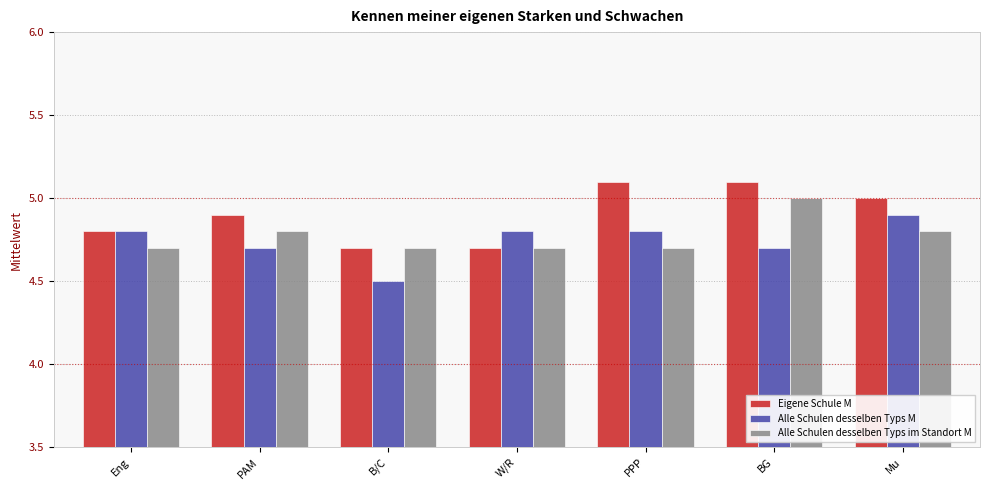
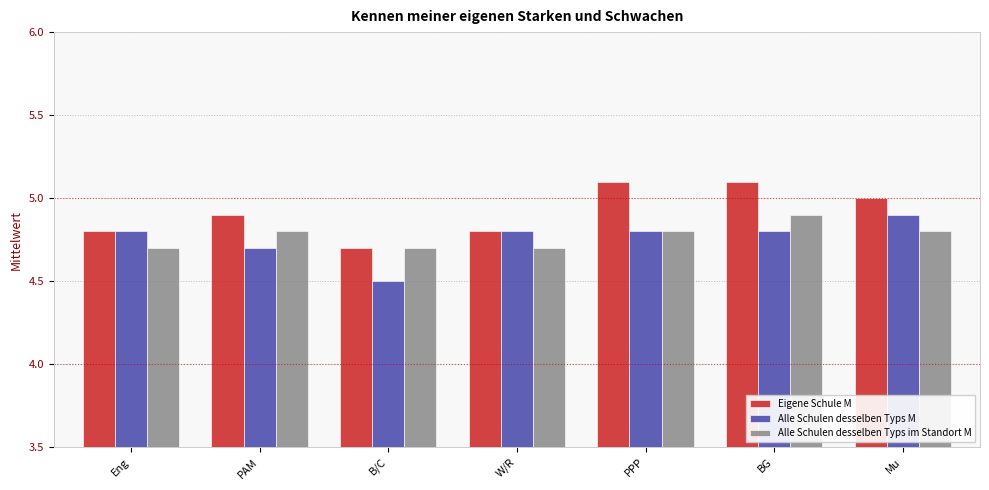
  {
    "Eigene Schule M": {
      "Eng": 4.8,
      "PAM": 4.9,
      "B/C": 4.7,
-     "W/R": 4.7,
+     "W/R": 4.8,
      "PPP": 5.1,
      "BG": 5.1,
      "Mu": 5.0
    },
    "Alle Schulen desselben Typs M": {
      "Eng": 4.8,
      "PAM": 4.7,
      "B/C": 4.5,
      "W/R": 4.8,
      "PPP": 4.8,
-     "BG": 4.7,
+     "BG": 4.8,
      "Mu": 4.9
    },
    "Alle Schulen desselben Typs im Standort M": {
      "Eng": 4.7,
      "PAM": 4.8,
      "B/C": 4.7,
      "W/R": 4.7,
-     "PPP": 4.7,
-     "BG": 5.0,
+     "PPP": 4.8,
+     "BG": 4.9,
      "Mu": 4.8
    }
  }
